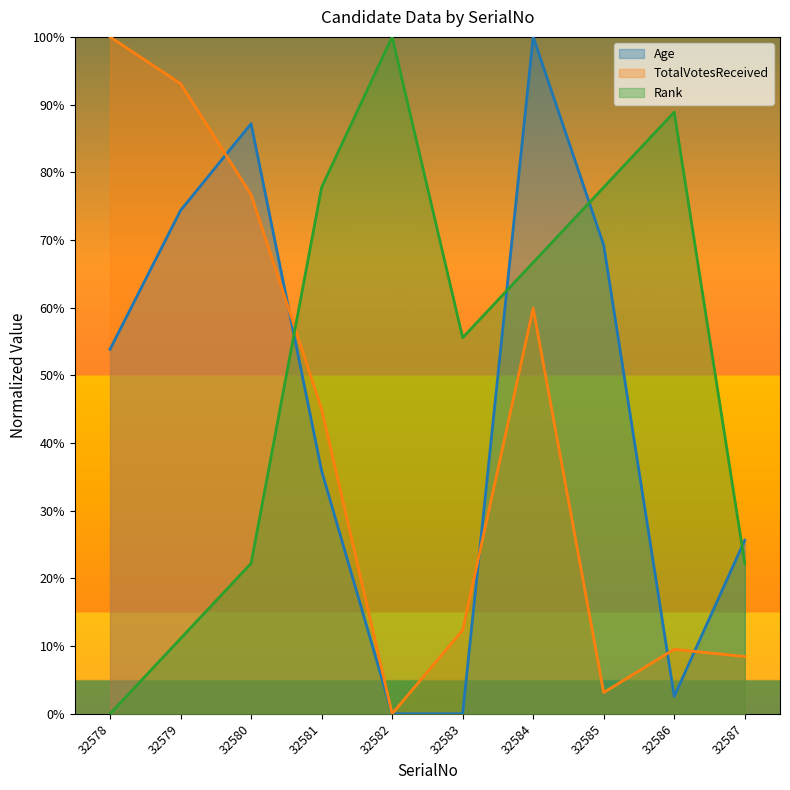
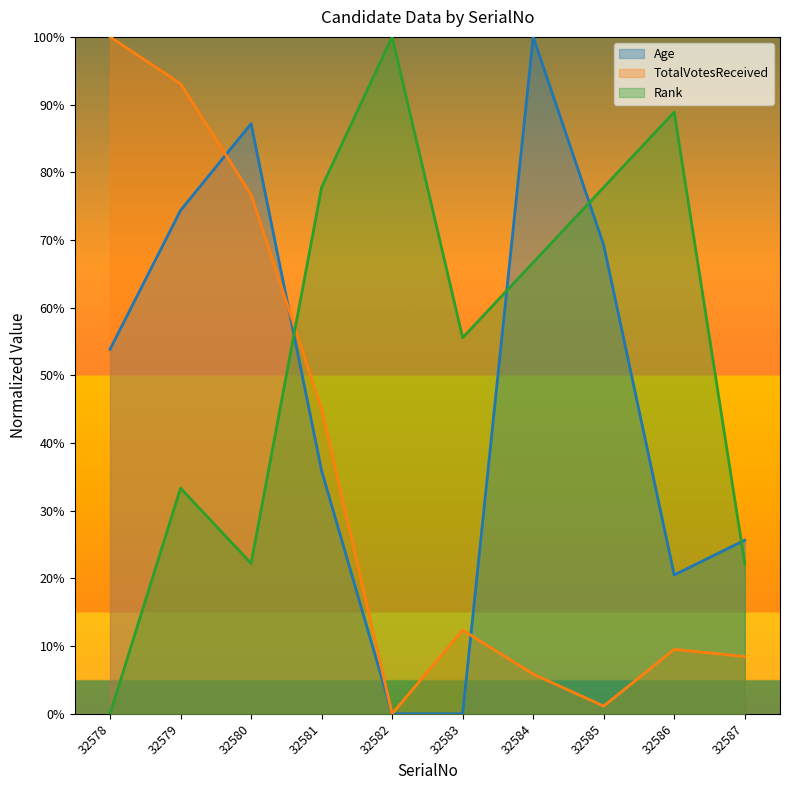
  {
    "Age": {
      "32578": "54%",
      "32579": "74%",
      "32580": "87%",
      "32581": "36%",
      "32583": "0%",
      "32584": "100%",
      "32585": "69%",
-     "32586": "3%",
+     "32586": "21%",
      "32587": "26%"
    },
    "TotalVotesReceived": {
      "32578": "100%",
      "32579": "93%",
      "32580": "77%",
      "32581": "45%",
      "32583": "12%",
-     "32584": "60%",
-     "32585": "3%",
+     "32584": "6%",
+     "32585": "1%",
      "32586": "10%",
      "32587": "8%"
    },
    "Rank": {
      "32578": "0%",
-     "32579": "11%",
+     "32579": "33%",
      "32580": "22%",
      "32581": "78%",
      "32582": "100%",
      "32583": "56%",
      "32584": "67%",
      "32585": "78%",
      "32586": "89%",
      "32587": "22%"
    }
  }
